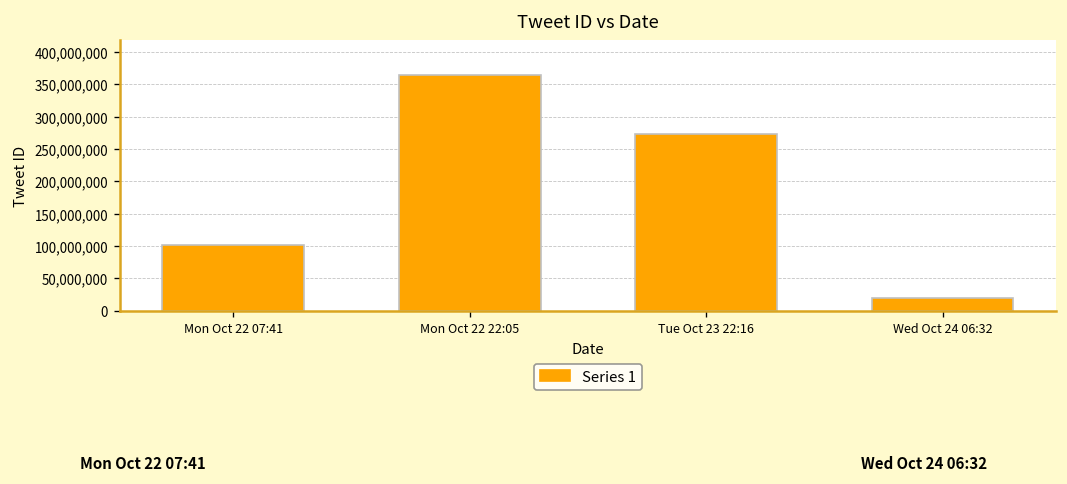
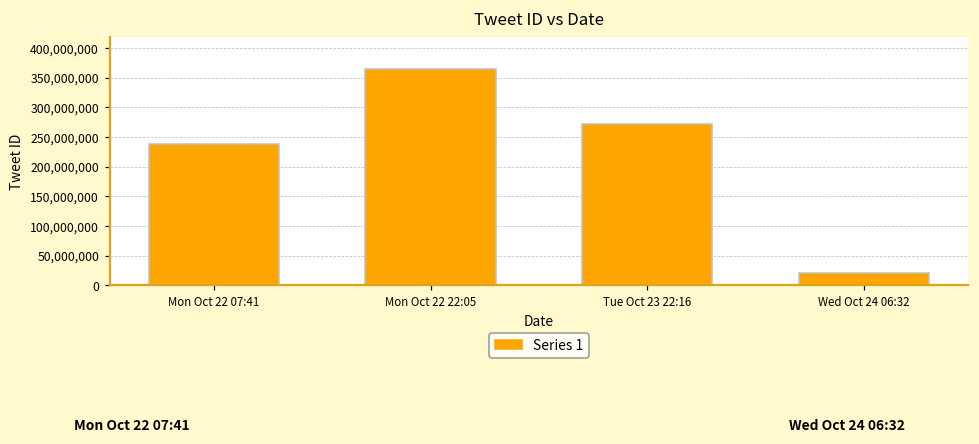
  {
-   "Mon Oct 22 07:41": "100,000,000",
+   "Mon Oct 22 07:41": "240,000,000",
    "Mon Oct 22 22:05": "360,000,000",
    "Tue Oct 23 22:16": "270,000,000",
    "Wed Oct 24 06:32": "20,000,000"
  }
